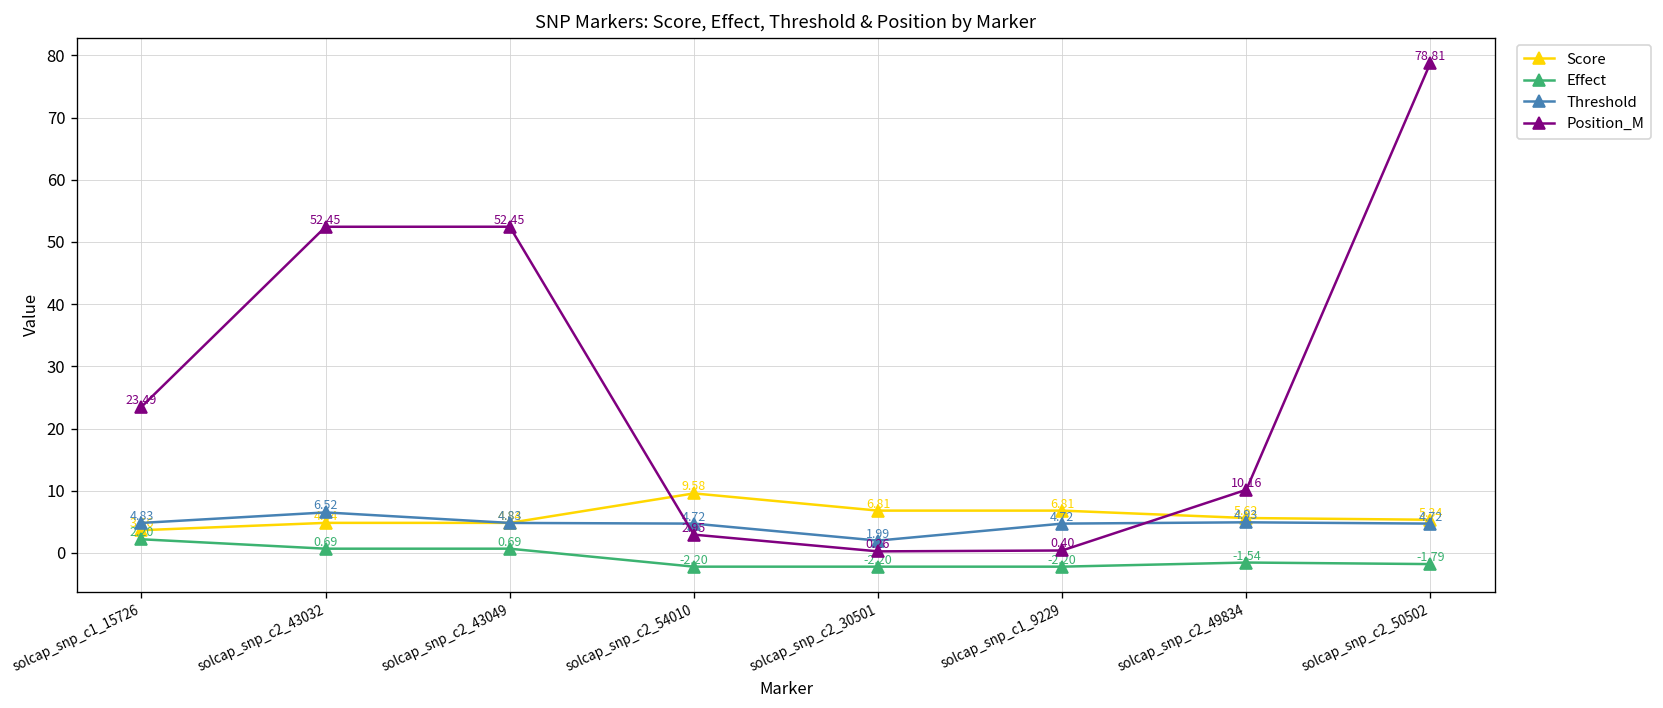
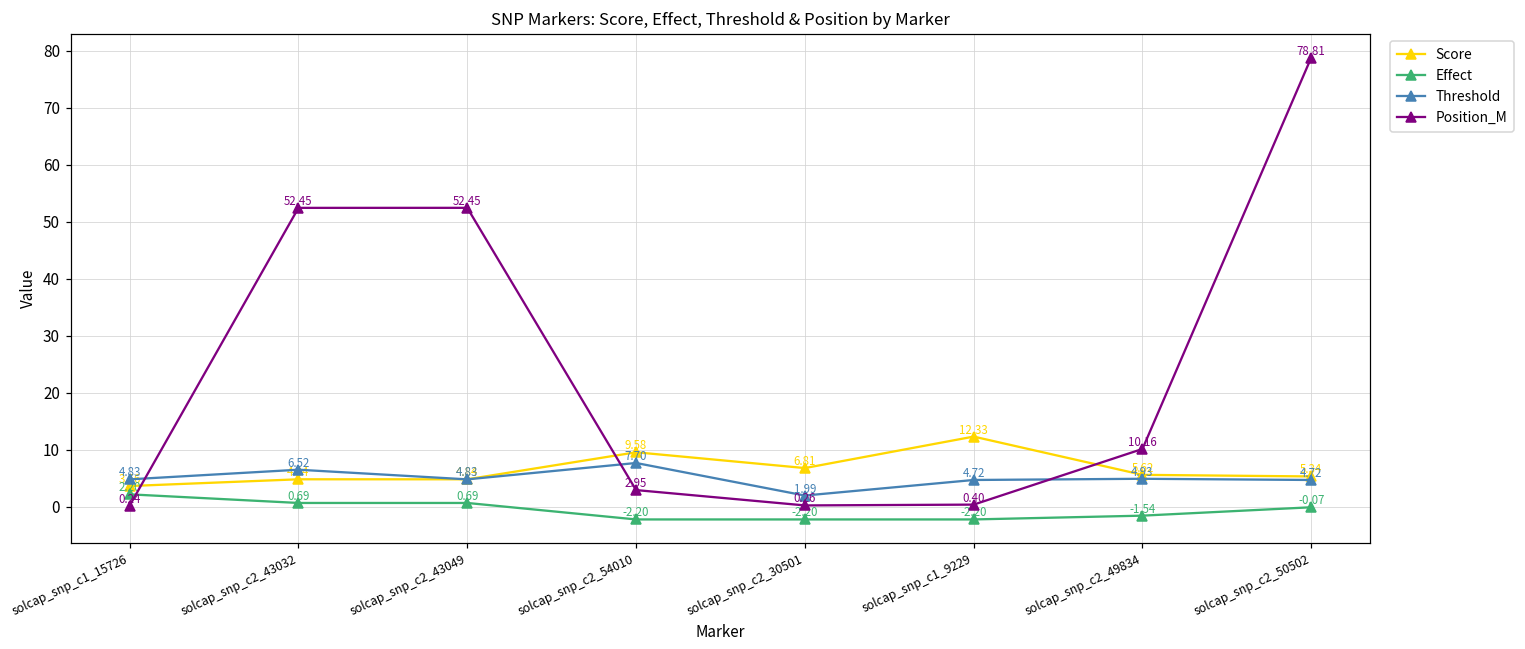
  {
    "Score": {
      "solcap_snp_c2_54010": 9.58,
      "solcap_snp_c2_30501": 6.81,
-     "solcap_snp_c1_9229": 6.81
+     "solcap_snp_c1_9229": 12.33
    },
    "Effect": {
      "solcap_snp_c2_43032": 0.69,
      "solcap_snp_c2_43049": 0.69,
      "solcap_snp_c2_54010": -2.20,
      "solcap_snp_c2_30501": -2.20,
      "solcap_snp_c1_9229": -2.20,
      "solcap_snp_c2_49834": -1.54,
-     "solcap_snp_c2_50502": -1.79
+     "solcap_snp_c2_50502": -0.07
    },
    "Threshold": {
      "solcap_snp_c2_43032": 6.52,
-     "solcap_snp_c2_54010": 4.72,
+     "solcap_snp_c2_54010": 7.70,
      "solcap_snp_c2_30501": 1.99,
      "solcap_snp_c1_9229": 4.72
    },
    "Position_M": {
-     "solcap_snp_c1_15726": 23.49,
+     "solcap_snp_c1_15726": 0.24,
      "solcap_snp_c2_43032": 52.45,
      "solcap_snp_c2_43049": 52.45,
      "solcap_snp_c2_54010": 2.95,
      "solcap_snp_c1_9229": 0.40,
      "solcap_snp_c2_49834": 10.16,
      "solcap_snp_c2_50502": 78.81
    }
  }
